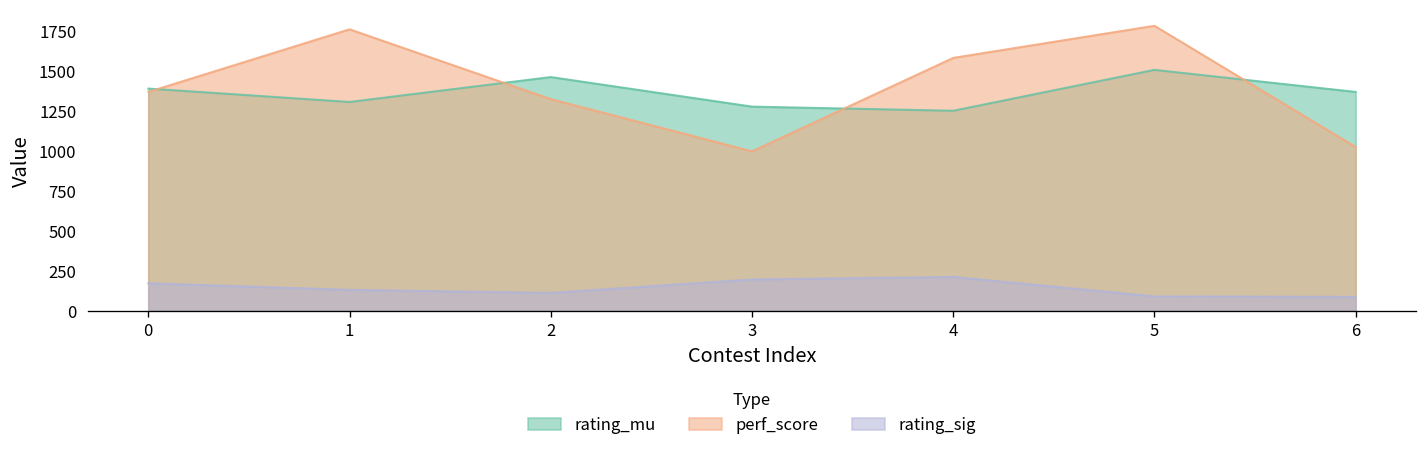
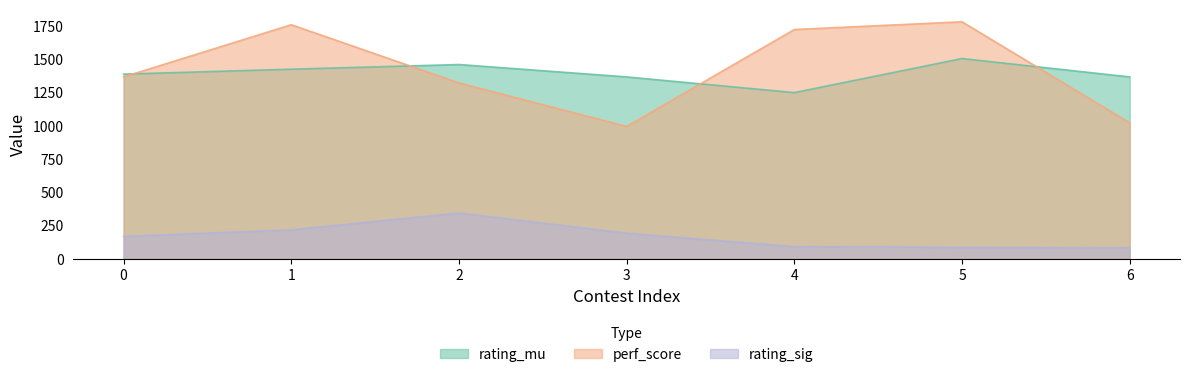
  {
    "rating_mu": {
      "0": 1390,
-     "1": 1310,
+     "1": 1430,
      "2": 1460,
-     "3": 1280,
+     "3": 1370,
      "4": 1250,
      "5": 1510,
      "6": 1370
    },
    "perf_score": {
      "0": 1370,
      "1": 1760,
      "2": 1320,
      "3": 1000,
-     "4": 1580,
+     "4": 1730,
      "5": 1780,
      "6": 1020
    },
    "rating_sig": {
      "0": 170,
-     "1": 130,
-     "2": 110,
+     "1": 220,
+     "2": 350,
      "3": 200,
-     "4": 210,
+     "4": 90,
      "5": 90,
      "6": 90
    }
  }
